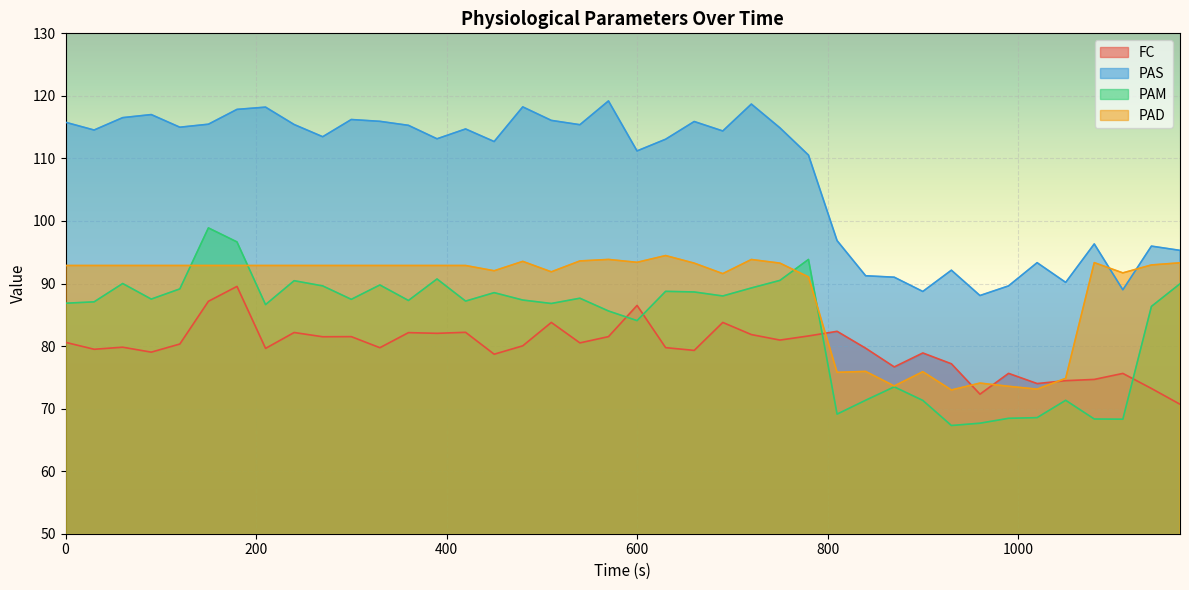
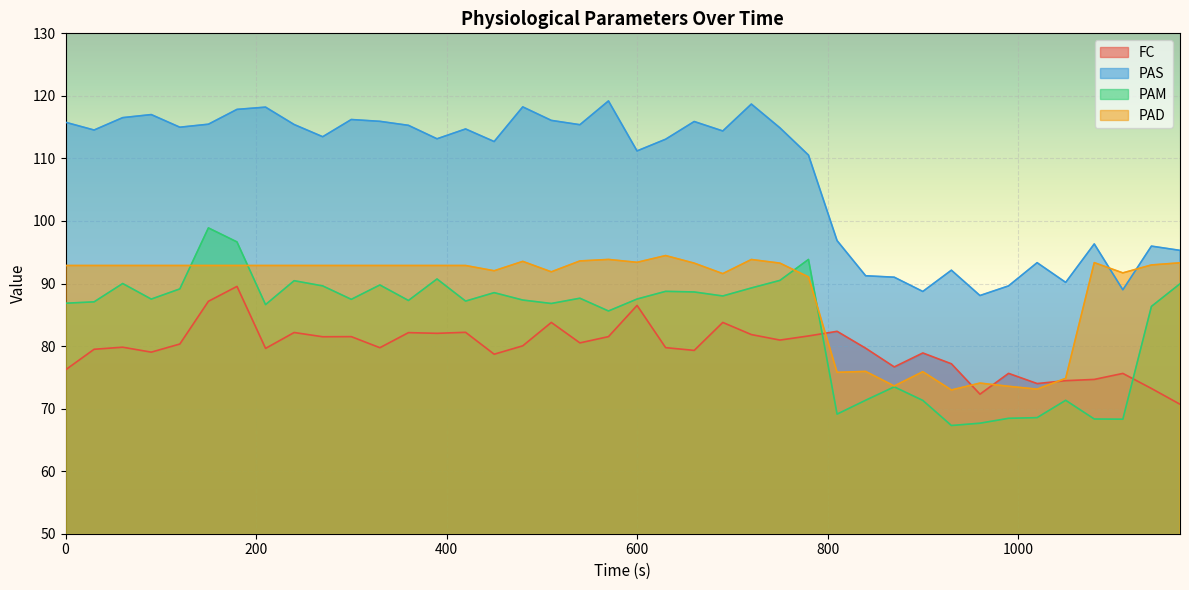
  {
    "FC": {
-     "0": 81,
+     "0": 76,
      "600": 87
    },
    "PAS": {
      "0": 116,
      "600": 111
    },
    "PAM": {
      "0": 87,
-     "600": 84
+     "600": 88
    },
    "PAD": {
      "0": 93,
      "600": 93
    }
  }
